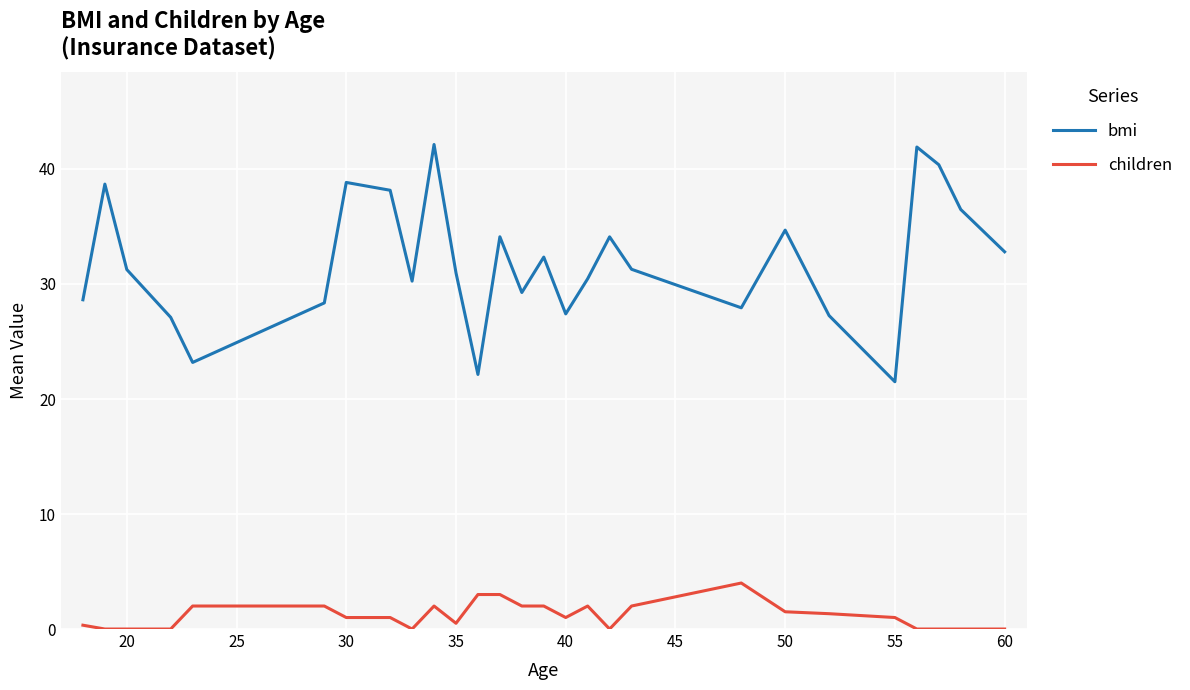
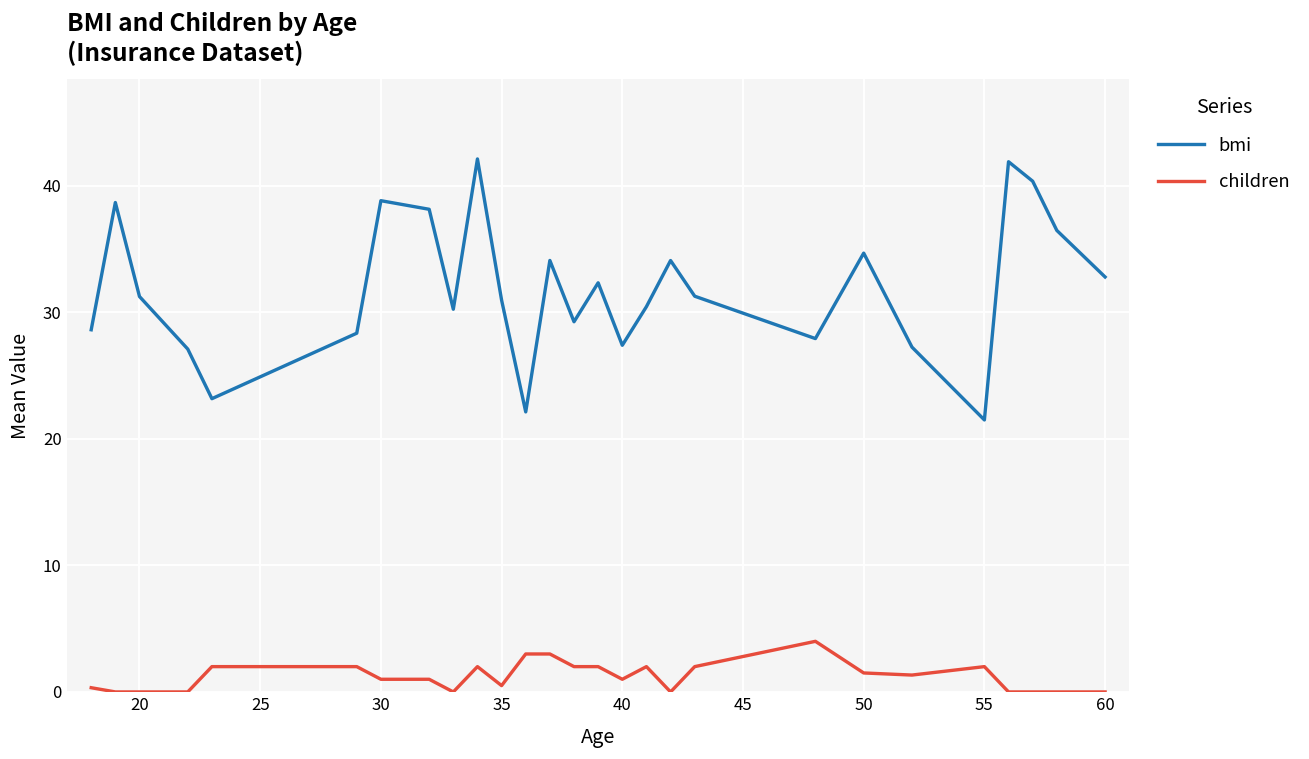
  {
    "bmi": {
      "20": 31.3,
      "30": 39,
      "35": 31,
      "40": 27.4,
      "50": 34.7,
      "55": 21.5,
      "60": 33
    },
    "children": {
      "20": 0,
      "30": 1,
      "35": 0.5,
      "40": 1,
      "50": 1.5,
-     "55": 1,
+     "55": 2,
      "60": 0
    }
  }
